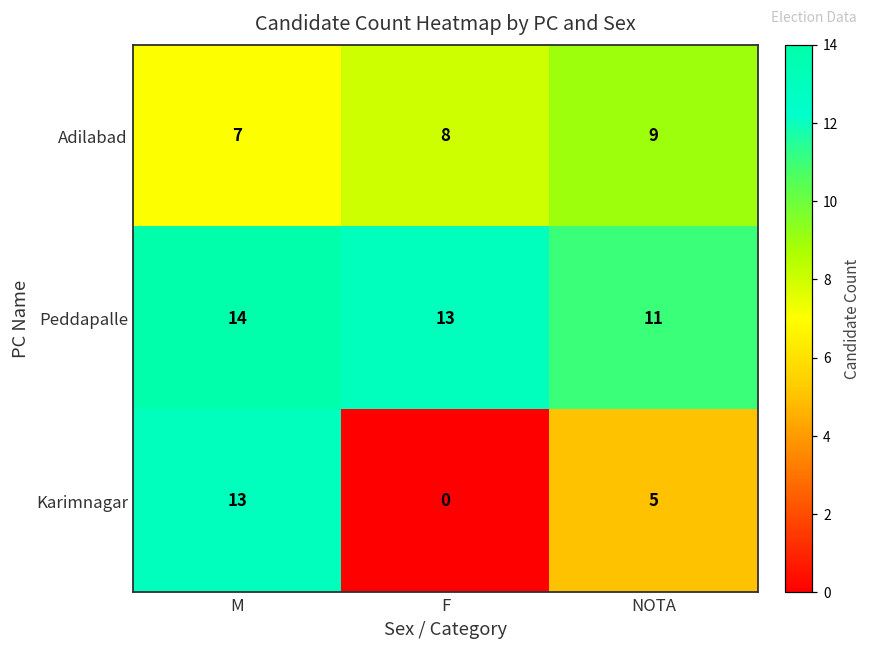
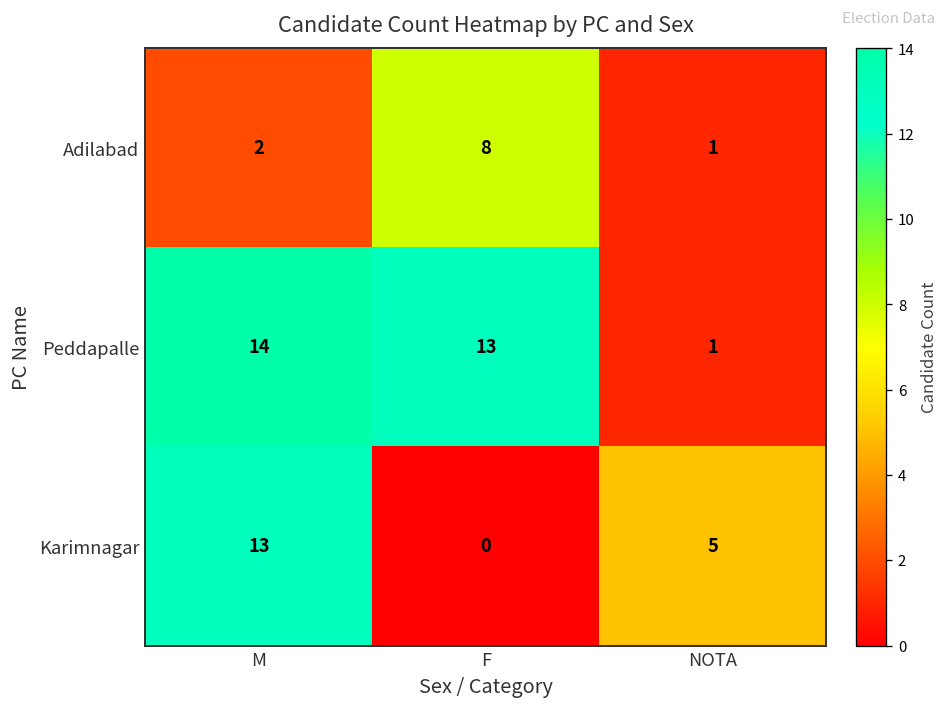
  {
    "Adilabad": {
-     "M": 7,
+     "M": 2,
      "F": 8,
-     "NOTA": 9
+     "NOTA": 1
    },
    "Peddapalle": {
      "M": 14,
      "F": 13,
-     "NOTA": 11
+     "NOTA": 1
    },
    "Karimnagar": {
      "M": 13,
      "F": 0,
      "NOTA": 5
    }
  }
